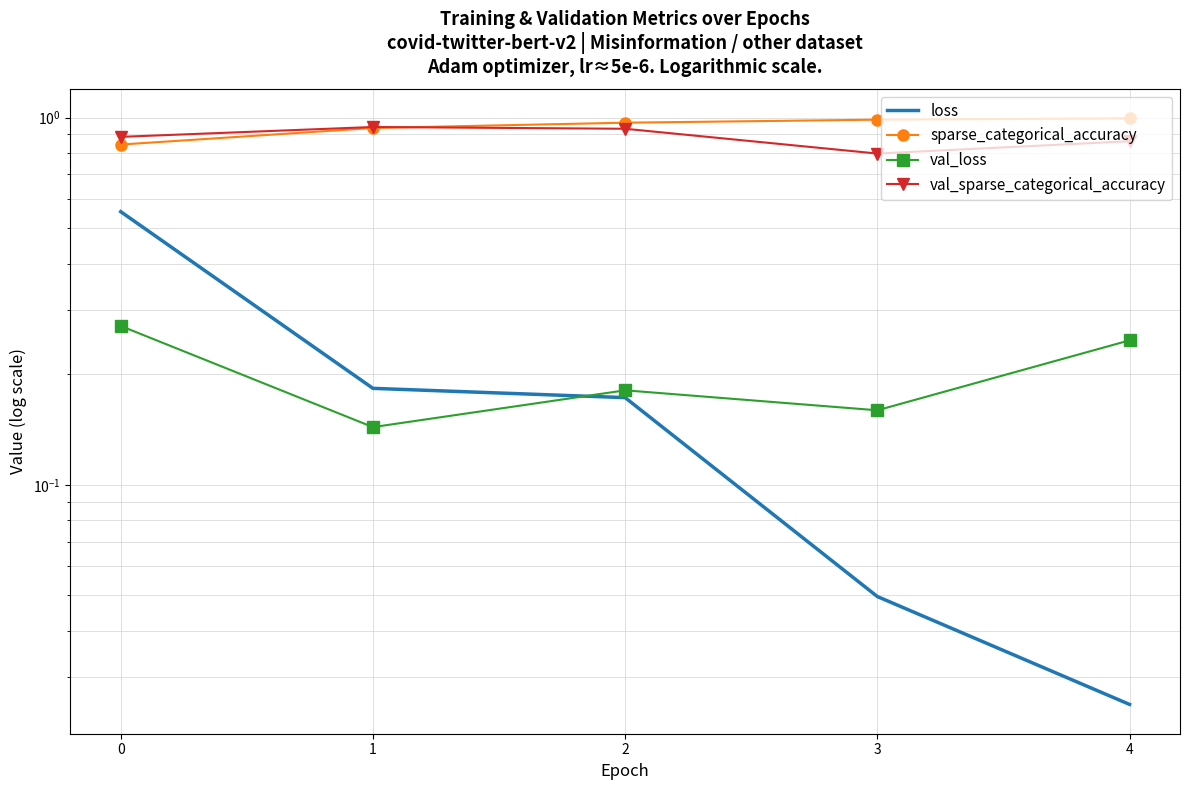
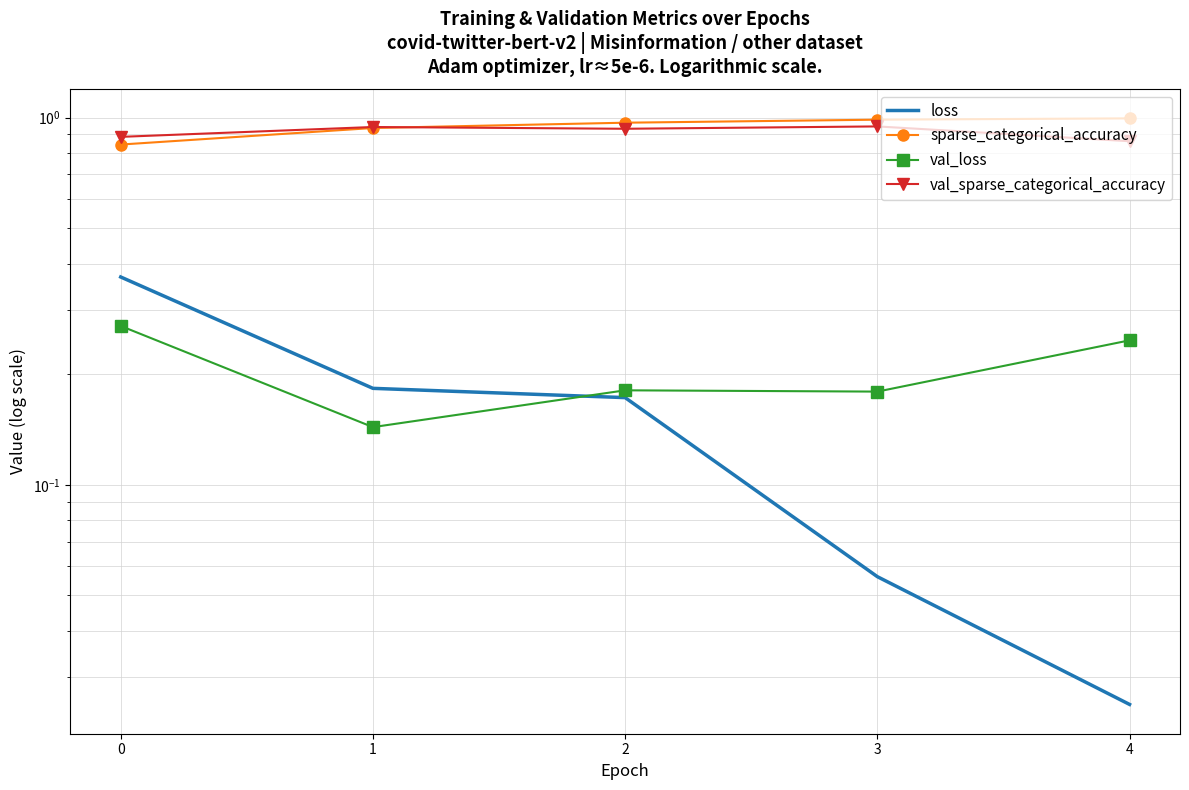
  {
    "loss": {
-     "0": 0.55,
+     "0": 0.37,
      "1": 0.18,
      "2": 0.17,
-     "3": 0.050,
+     "3": 0.056,
      "4": 0.025
    },
    "sparse_categorical_accuracy": {
      "0": 0.84,
      "2": 0.97,
      "3": 0.99
    },
    "val_loss": {
      "0": 0.27,
      "1": 0.144,
      "2": 0.18,
-     "3": 0.16,
+     "3": 0.18,
      "4": 0.25
    },
    "val_sparse_categorical_accuracy": {
      "0": 0.89,
      "2": 0.93,
-     "3": 0.80
+     "3": 0.95
    }
  }
